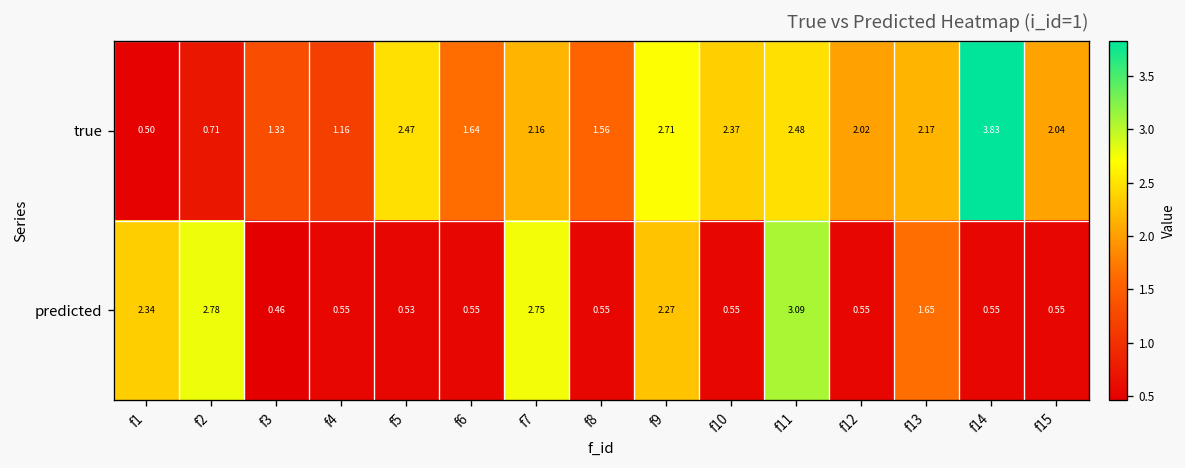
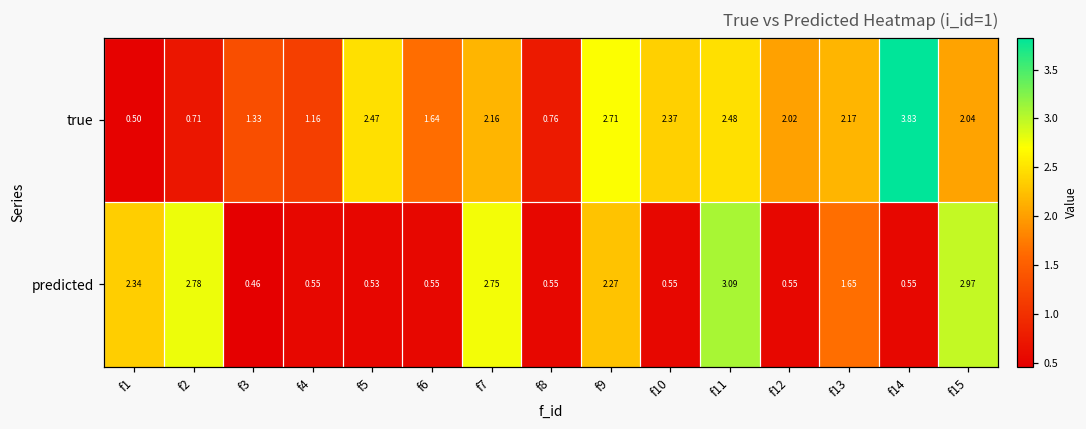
  {
    "true": {
      "f1": 0.50,
      "f2": 0.71,
      "f3": 1.33,
      "f4": 1.16,
      "f5": 2.47,
      "f6": 1.64,
      "f7": 2.16,
-     "f8": 1.56,
+     "f8": 0.76,
      "f9": 2.71,
      "f10": 2.37,
      "f11": 2.48,
      "f12": 2.02,
      "f13": 2.17,
      "f14": 3.83,
      "f15": 2.04
    },
    "predicted": {
      "f1": 2.34,
      "f2": 2.78,
      "f3": 0.46,
      "f4": 0.55,
      "f5": 0.53,
      "f6": 0.55,
      "f7": 2.75,
      "f8": 0.55,
      "f9": 2.27,
      "f10": 0.55,
      "f11": 3.09,
      "f12": 0.55,
      "f13": 1.65,
      "f14": 0.55,
-     "f15": 0.55
+     "f15": 2.97
    }
  }
